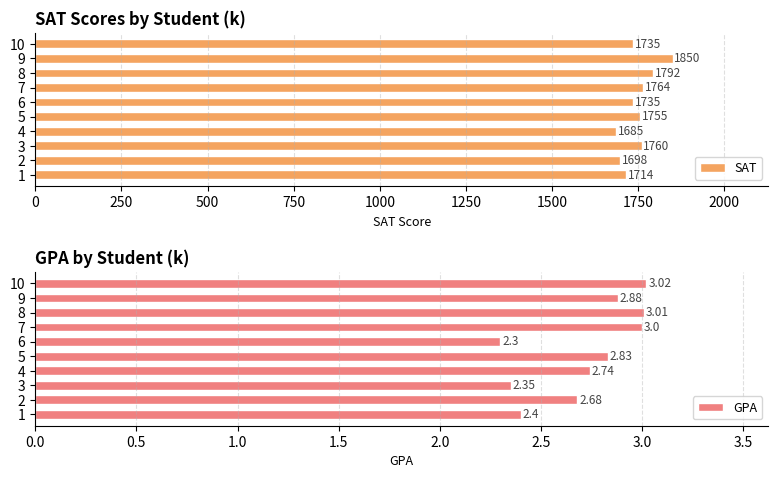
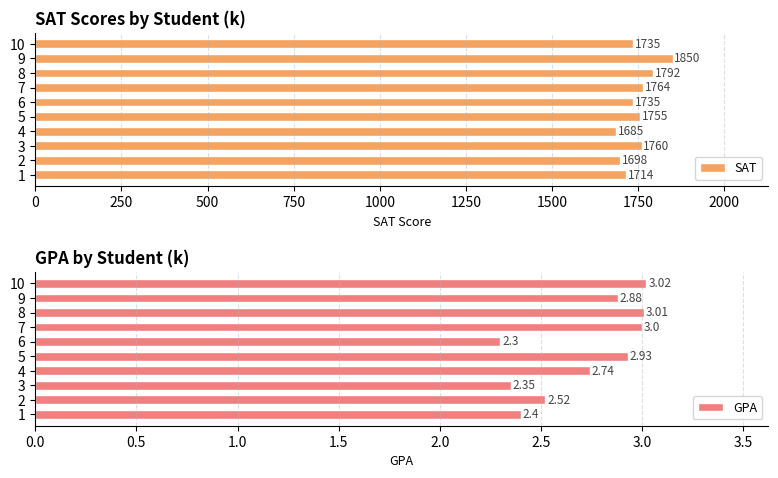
  {
    "SAT Scores by Student (k)": {
      "10": 1735,
      "9": 1850,
      "8": 1792,
      "7": 1764,
      "6": 1735,
      "5": 1755,
      "4": 1685,
      "3": 1760,
      "2": 1698,
      "1": 1714
    },
    "GPA by Student (k)": {
      "10": 3.02,
      "9": 2.88,
      "8": 3.01,
      "7": 3.0,
      "6": 2.3,
-     "5": 2.83,
+     "5": 2.93,
      "4": 2.74,
      "3": 2.35,
-     "2": 2.68,
+     "2": 2.52,
      "1": 2.4
    }
  }
